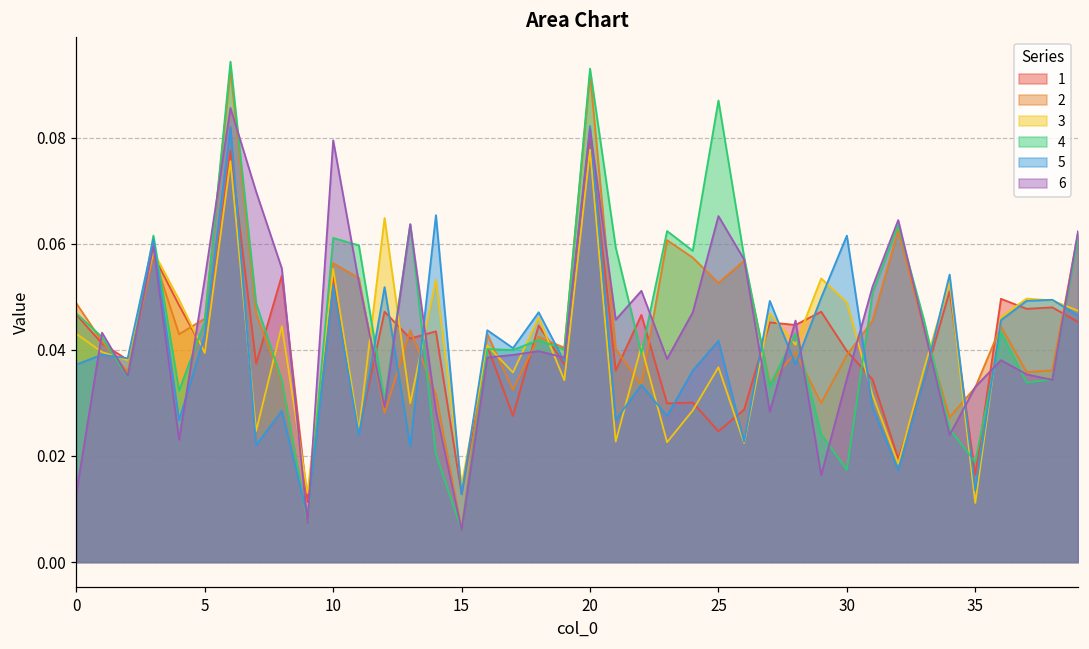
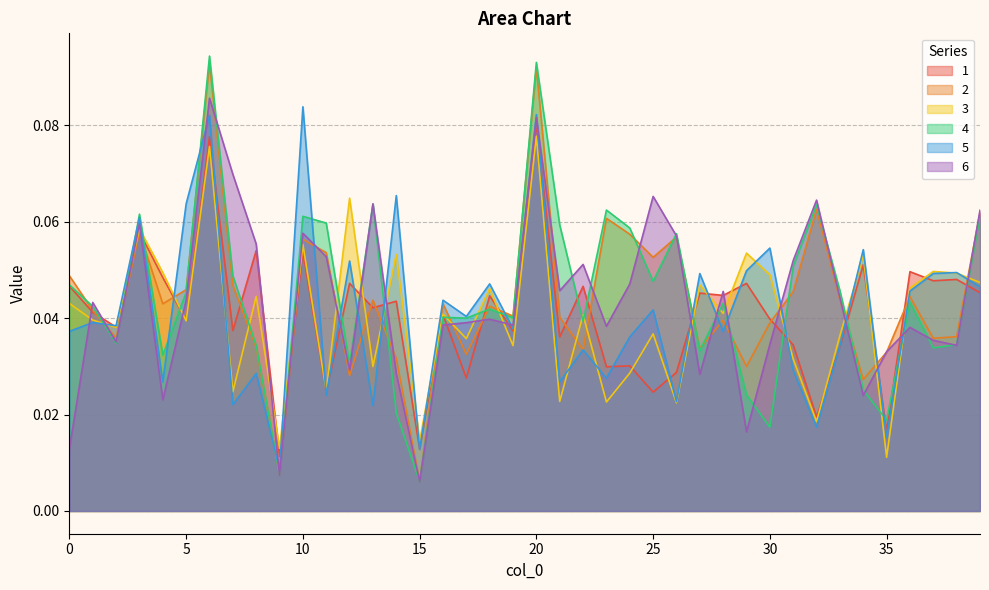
  {
    "4": {
      "5": 0.045,
      "10": 0.061,
      "20": 0.093,
-     "25": 0.087,
+     "25": 0.048,
      "30": 0.017,
      "35": 0.019
    },
    "5": {
      "0": 0.037,
-     "5": 0.043,
-     "10": 0.052,
+     "5": 0.064,
+     "10": 0.084,
      "20": 0.082,
      "25": 0.042,
-     "30": 0.062,
-     "35": 0.014
+     "30": 0.055,
+     "35": 0.015
    },
    "6": {
      "0": 0.013,
-     "5": 0.053,
-     "10": 0.080,
+     "5": 0.044,
+     "10": 0.058,
      "20": 0.082,
      "25": 0.065,
      "30": 0.035
    }
  }
